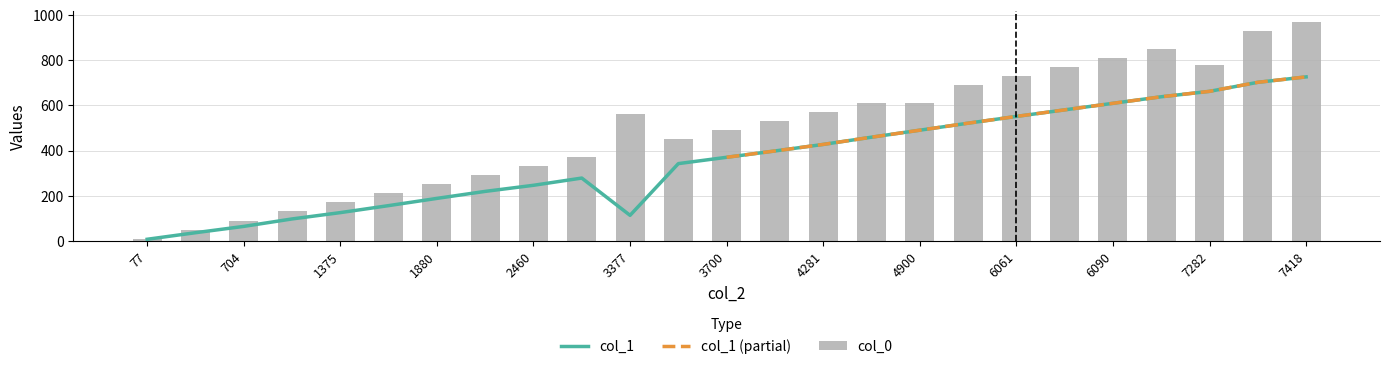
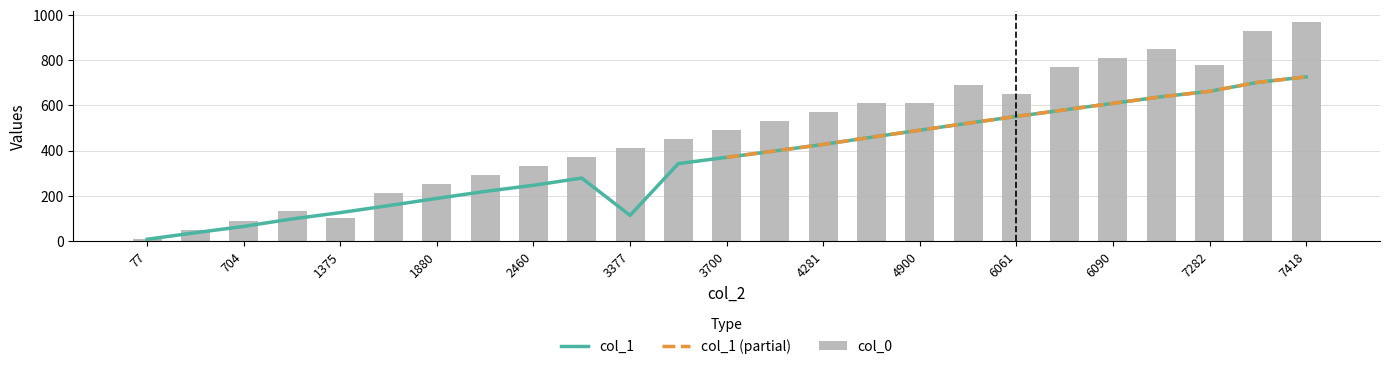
  {
    "col_1": {
      "77": 10,
      "704": 60,
      "1375": 130,
      "1880": 190,
      "2460": 250,
      "3377": 110
    },
    "col_0": {
      "704": 90,
-     "1375": 170,
+     "1375": 100,
      "1880": 250,
      "2460": 330,
-     "3377": 560,
+     "3377": 410,
      "3700": 490,
      "4281": 570,
      "4900": 610,
-     "6061": 730,
+     "6061": 650,
      "6090": 810,
      "7282": 780,
      "7418": 970
    }
  }
